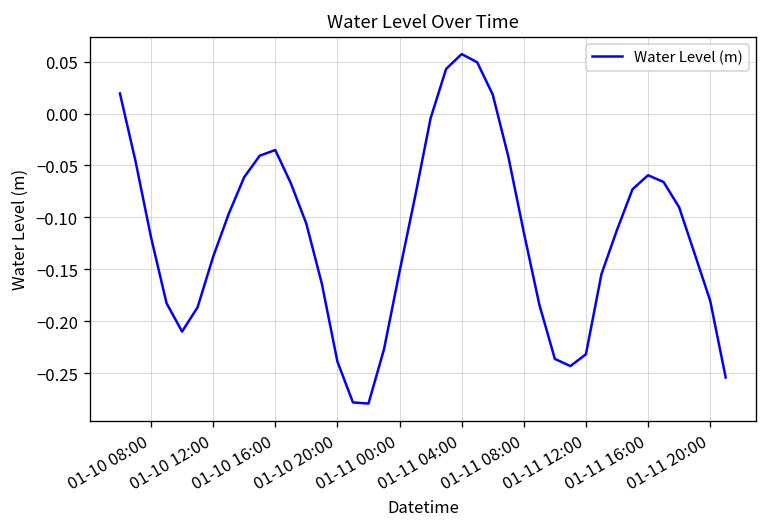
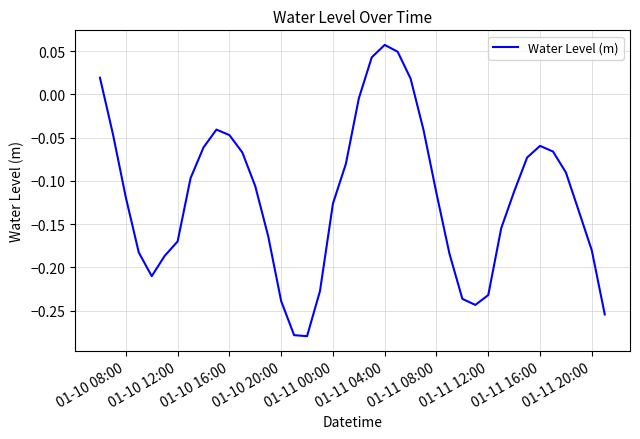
  {
    "01-10 08:00": -0.12,
-   "01-10 12:00": -0.14,
-   "01-10 16:00": -0.04,
+   "01-10 12:00": -0.17,
+   "01-10 16:00": -0.05,
    "01-10 20:00": -0.24,
-   "01-11 00:00": -0.15,
+   "01-11 00:00": -0.13,
    "01-11 04:00": 0.06,
    "01-11 08:00": -0.11,
    "01-11 12:00": -0.23,
    "01-11 16:00": -0.06,
    "01-11 20:00": -0.18
  }
